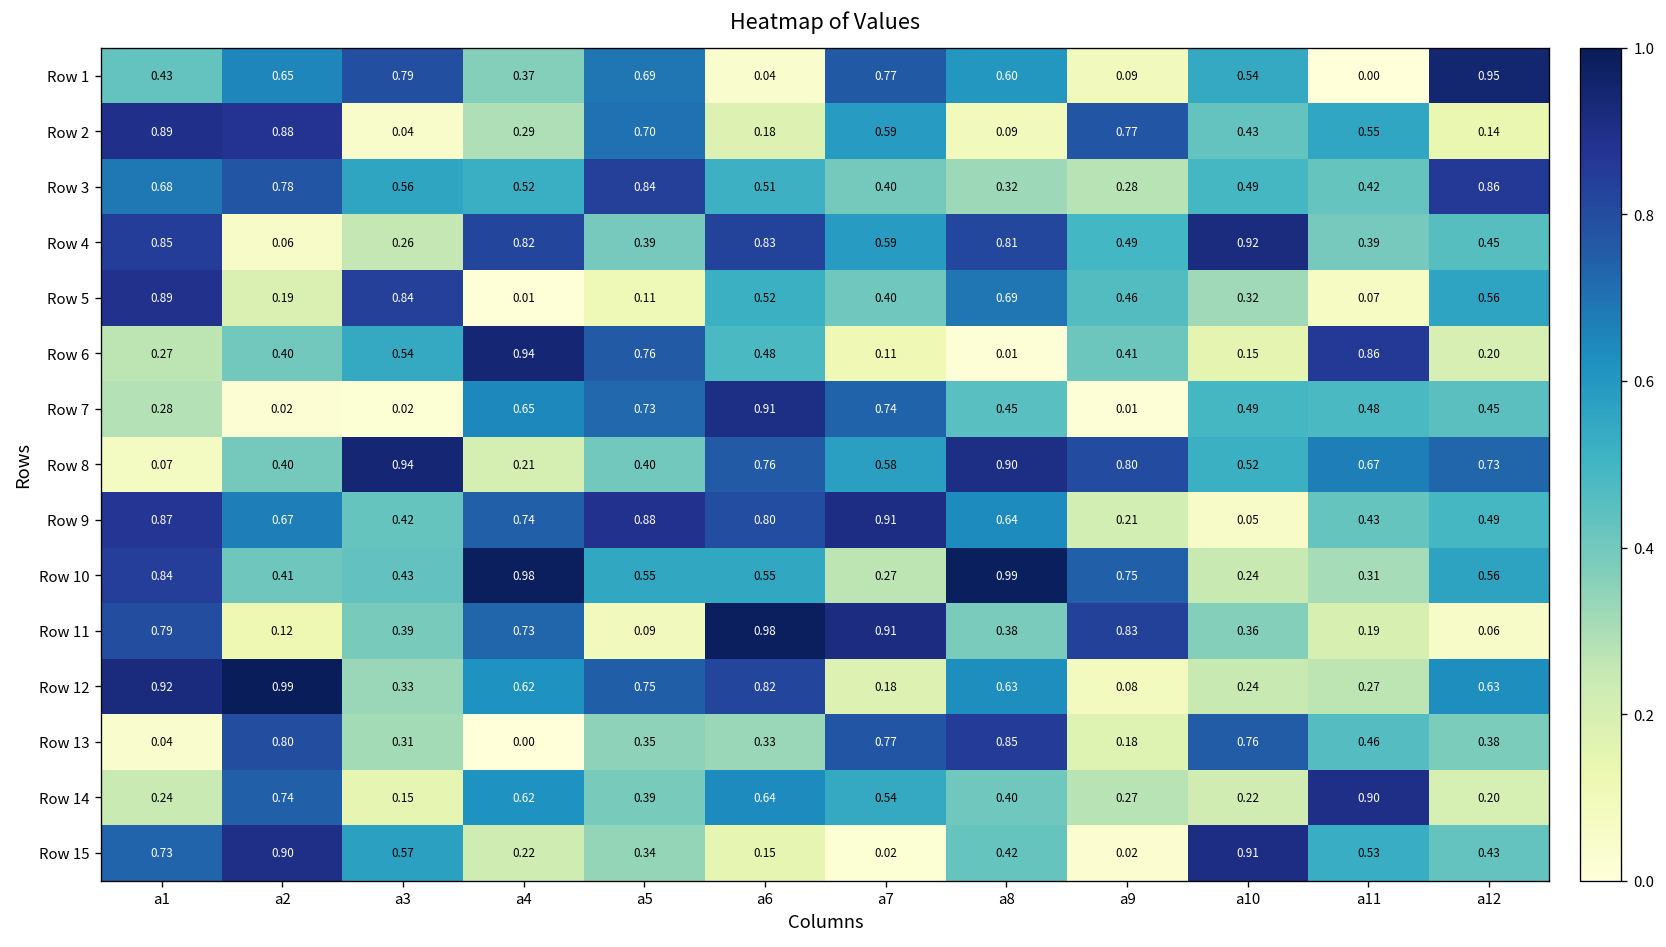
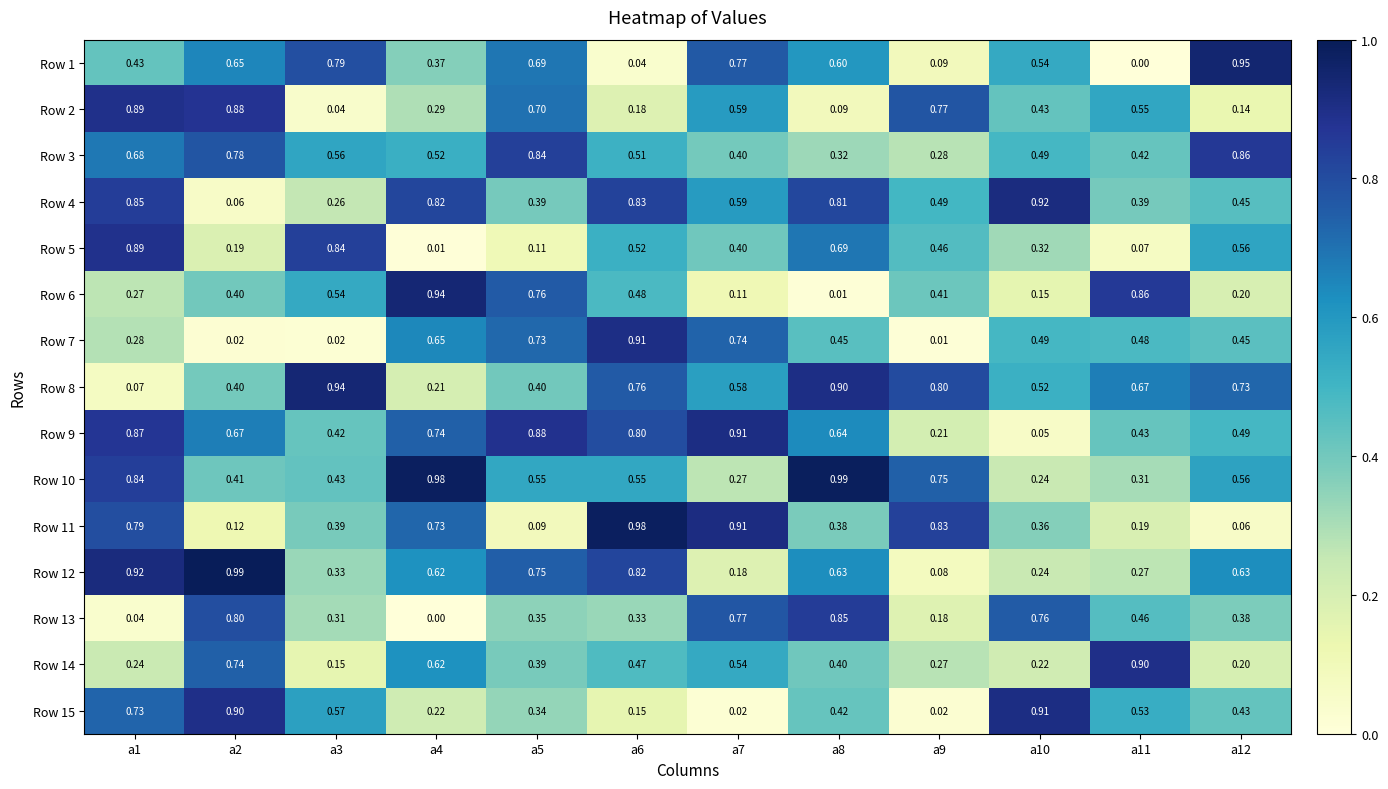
  {
    "Row 1": {
      "a1": 0.43,
      "a2": 0.65,
      "a3": 0.79,
      "a4": 0.37,
      "a5": 0.69,
      "a6": 0.04,
      "a7": 0.77,
      "a8": 0.60,
      "a9": 0.09,
      "a10": 0.54,
      "a11": 0.00,
      "a12": 0.95
    },
    "Row 2": {
      "a1": 0.89,
      "a2": 0.88,
      "a3": 0.04,
      "a4": 0.29,
      "a5": 0.70,
      "a6": 0.18,
      "a7": 0.59,
      "a8": 0.09,
      "a9": 0.77,
      "a10": 0.43,
      "a11": 0.55,
      "a12": 0.14
    },
    "Row 3": {
      "a1": 0.68,
      "a2": 0.78,
      "a3": 0.56,
      "a4": 0.52,
      "a5": 0.84,
      "a6": 0.51,
      "a7": 0.40,
      "a8": 0.32,
      "a9": 0.28,
      "a10": 0.49,
      "a11": 0.42,
      "a12": 0.86
    },
    "Row 4": {
      "a1": 0.85,
      "a2": 0.06,
      "a3": 0.26,
      "a4": 0.82,
      "a5": 0.39,
      "a6": 0.83,
      "a7": 0.59,
      "a8": 0.81,
      "a9": 0.49,
      "a10": 0.92,
      "a11": 0.39,
      "a12": 0.45
    },
    "Row 5": {
      "a1": 0.89,
      "a2": 0.19,
      "a3": 0.84,
      "a4": 0.01,
      "a5": 0.11,
      "a6": 0.52,
      "a7": 0.40,
      "a8": 0.69,
      "a9": 0.46,
      "a10": 0.32,
      "a11": 0.07,
      "a12": 0.56
    },
    "Row 6": {
      "a1": 0.27,
      "a2": 0.40,
      "a3": 0.54,
      "a4": 0.94,
      "a5": 0.76,
      "a6": 0.48,
      "a7": 0.11,
      "a8": 0.01,
      "a9": 0.41,
      "a10": 0.15,
      "a11": 0.86,
      "a12": 0.20
    },
    "Row 7": {
      "a1": 0.28,
      "a2": 0.02,
      "a3": 0.02,
      "a4": 0.65,
      "a5": 0.73,
      "a6": 0.91,
      "a7": 0.74,
      "a8": 0.45,
      "a9": 0.01,
      "a10": 0.49,
      "a11": 0.48,
      "a12": 0.45
    },
    "Row 8": {
      "a1": 0.07,
      "a2": 0.40,
      "a3": 0.94,
      "a4": 0.21,
      "a5": 0.40,
      "a6": 0.76,
      "a7": 0.58,
      "a8": 0.90,
      "a9": 0.80,
      "a10": 0.52,
      "a11": 0.67,
      "a12": 0.73
    },
    "Row 9": {
      "a1": 0.87,
      "a2": 0.67,
      "a3": 0.42,
      "a4": 0.74,
      "a5": 0.88,
      "a6": 0.80,
      "a7": 0.91,
      "a8": 0.64,
      "a9": 0.21,
      "a10": 0.05,
      "a11": 0.43,
      "a12": 0.49
    },
    "Row 10": {
      "a1": 0.84,
      "a2": 0.41,
      "a3": 0.43,
      "a4": 0.98,
      "a5": 0.55,
      "a6": 0.55,
      "a7": 0.27,
      "a8": 0.99,
      "a9": 0.75,
      "a10": 0.24,
      "a11": 0.31,
      "a12": 0.56
    },
    "Row 11": {
      "a1": 0.79,
      "a2": 0.12,
      "a3": 0.39,
      "a4": 0.73,
      "a5": 0.09,
      "a6": 0.98,
      "a7": 0.91,
      "a8": 0.38,
      "a9": 0.83,
      "a10": 0.36,
      "a11": 0.19,
      "a12": 0.06
    },
    "Row 12": {
      "a1": 0.92,
      "a2": 0.99,
      "a3": 0.33,
      "a4": 0.62,
      "a5": 0.75,
      "a6": 0.82,
      "a7": 0.18,
      "a8": 0.63,
      "a9": 0.08,
      "a10": 0.24,
      "a11": 0.27,
      "a12": 0.63
    },
    "Row 13": {
      "a1": 0.04,
      "a2": 0.80,
      "a3": 0.31,
      "a4": 0.00,
      "a5": 0.35,
      "a6": 0.33,
      "a7": 0.77,
      "a8": 0.85,
      "a9": 0.18,
      "a10": 0.76,
      "a11": 0.46,
      "a12": 0.38
    },
    "Row 14": {
      "a1": 0.24,
      "a2": 0.74,
      "a3": 0.15,
      "a4": 0.62,
      "a5": 0.39,
-     "a6": 0.64,
+     "a6": 0.47,
      "a7": 0.54,
      "a8": 0.40,
      "a9": 0.27,
      "a10": 0.22,
      "a11": 0.90,
      "a12": 0.20
    },
    "Row 15": {
      "a1": 0.73,
      "a2": 0.90,
      "a3": 0.57,
      "a4": 0.22,
      "a5": 0.34,
      "a6": 0.15,
      "a7": 0.02,
      "a8": 0.42,
      "a9": 0.02,
      "a10": 0.91,
      "a11": 0.53,
      "a12": 0.43
    }
  }
